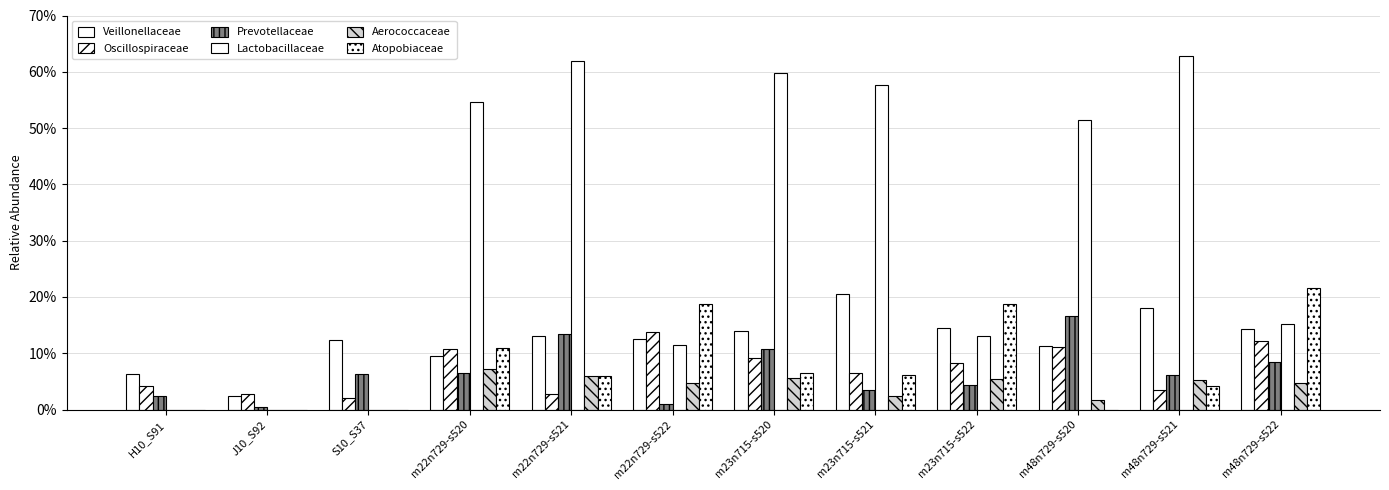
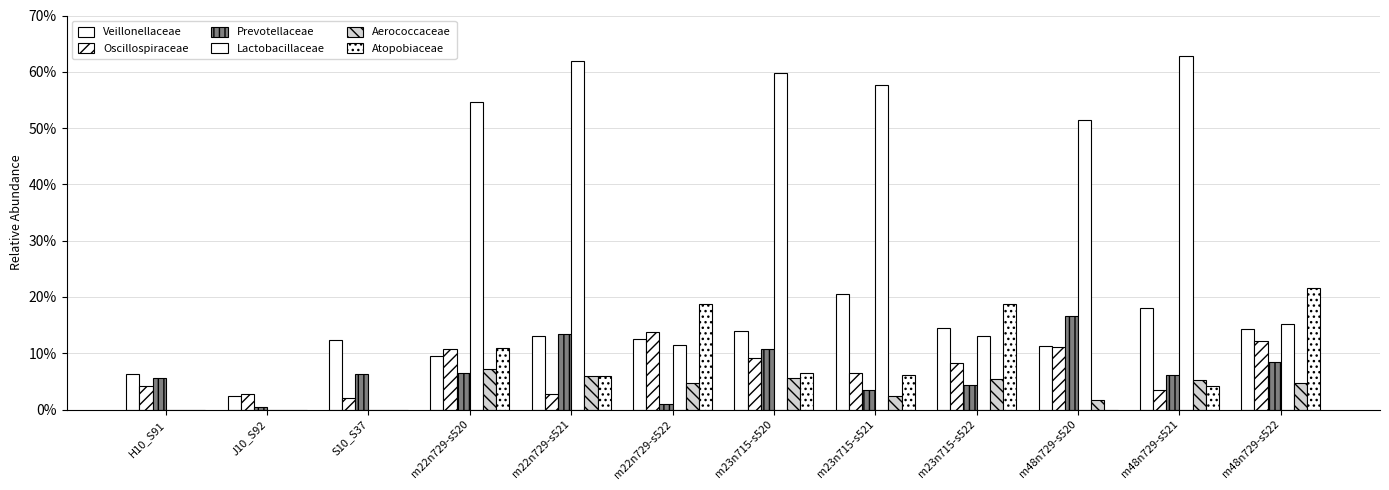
  {
    "Prevotellaceae": {
-     "H10_S91": "2%",
+     "H10_S91": "6%",
      "J10_S92": "0%",
      "S10_S37": "6%",
      "m22n729-s520": "7%",
      "m22n729-s521": "13%",
      "m22n729-s522": "1%",
      "m23n715-s520": "11%",
      "m23n715-s521": "3%",
      "m23n715-s522": "4%",
      "m48n729-s520": "17%",
      "m48n729-s521": "6%",
      "m48n729-s522": "8%"
    },
    "Aerococcaceae": {
      "H10_S91": "0%",
      "J10_S92": "0%",
      "S10_S37": "0%",
      "m22n729-s520": "7%",
      "m22n729-s521": "6%",
      "m22n729-s522": "5%",
      "m23n715-s520": "6%",
      "m23n715-s521": "2%",
      "m23n715-s522": "5%",
      "m48n729-s520": "2%",
      "m48n729-s521": "5%",
      "m48n729-s522": "5%"
    }
  }
